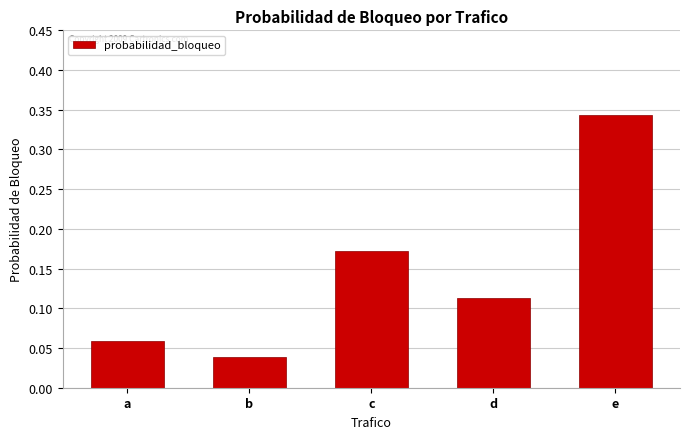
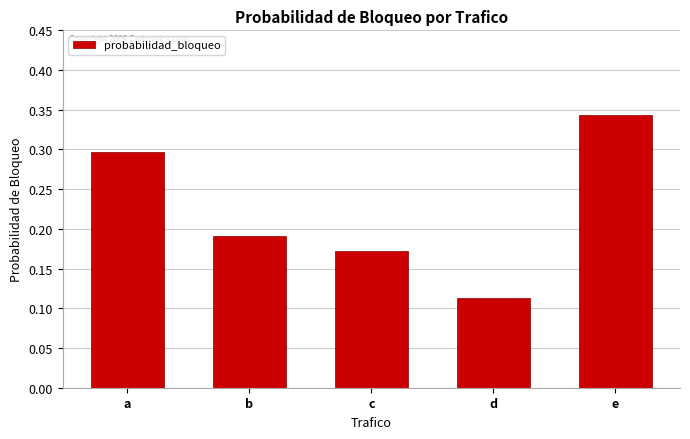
  {
-   "a": 0.06,
-   "b": 0.04,
+   "a": 0.30,
+   "b": 0.19,
    "c": 0.17,
    "d": 0.11,
    "e": 0.34
  }
